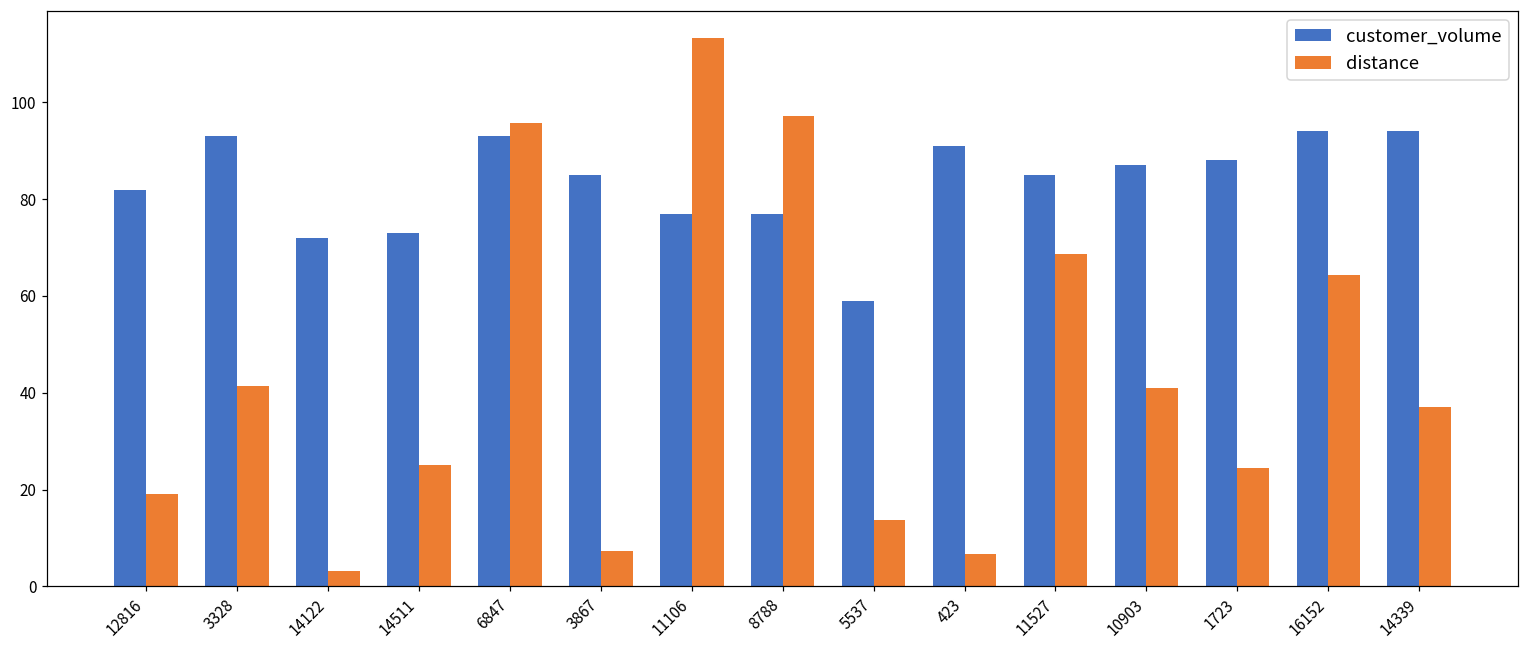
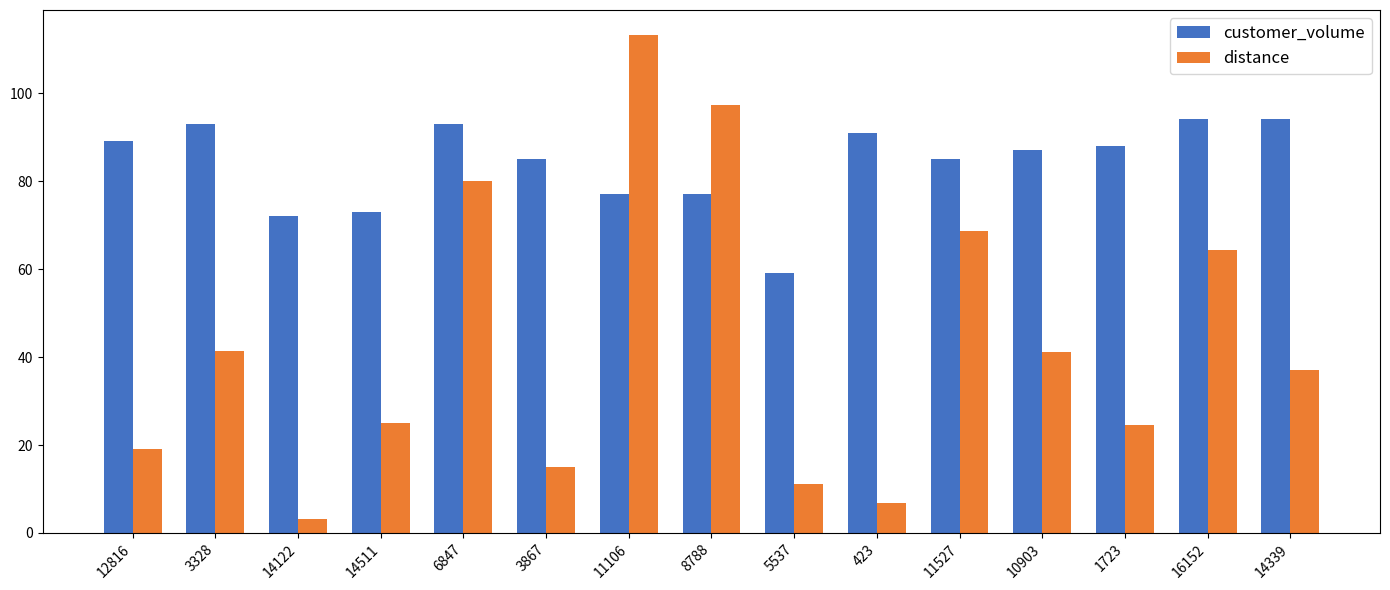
  {
    "customer_volume": {
-     "12816": 82,
+     "12816": 89,
      "3328": 93,
      "14122": 72,
      "14511": 73,
      "6847": 93,
      "3867": 85,
      "11106": 77,
      "8788": 77,
      "5537": 59,
      "423": 91,
      "11527": 85,
      "10903": 87,
      "1723": 88,
      "16152": 94,
      "14339": 94
    },
    "distance": {
      "12816": 19,
      "3328": 41,
      "14122": 3,
      "14511": 25,
-     "6847": 96,
-     "3867": 7,
+     "6847": 80,
+     "3867": 15,
      "11106": 113,
      "8788": 97,
-     "5537": 14,
+     "5537": 11,
      "423": 7,
      "11527": 69,
      "10903": 41,
      "1723": 24,
      "16152": 64,
      "14339": 37
    }
  }
